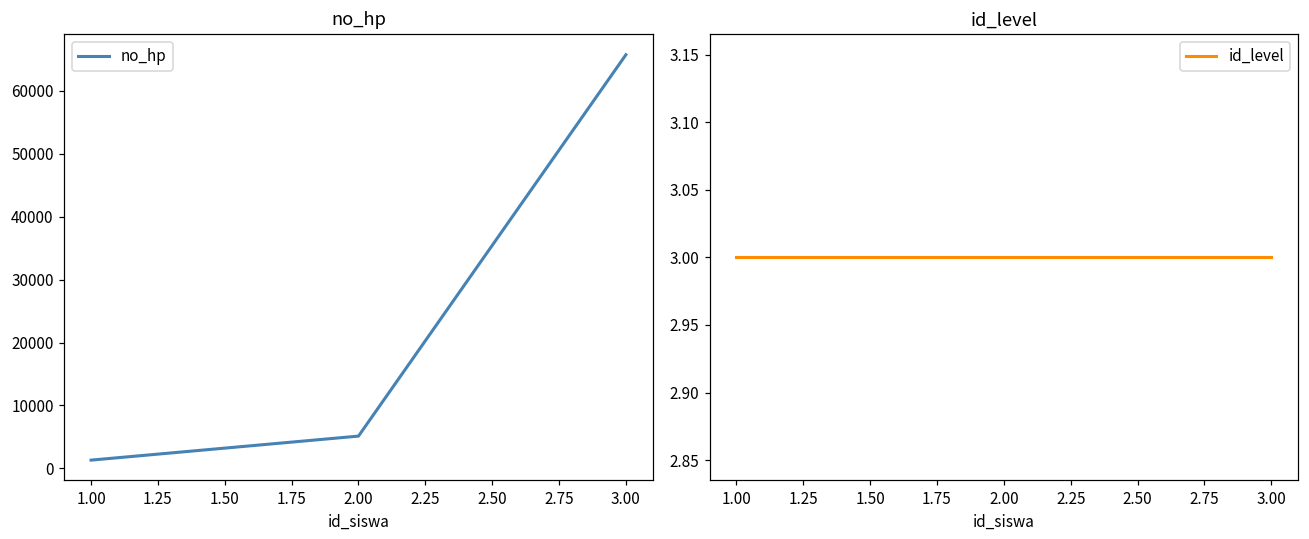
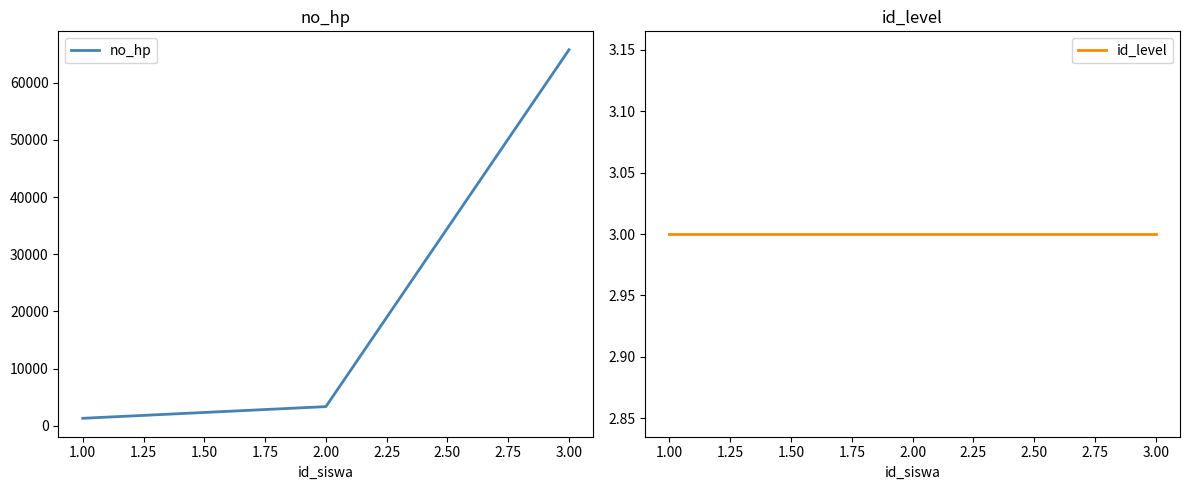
  {
    "no_hp": {
      "1.00": 1000,
-     "2.00": 5000,
+     "2.00": 3000,
      "3.00": 66000
    },
    "id_level": {
      "1.00": 3.000,
      "2.00": 3.000,
      "3.00": 3.000
    }
  }
